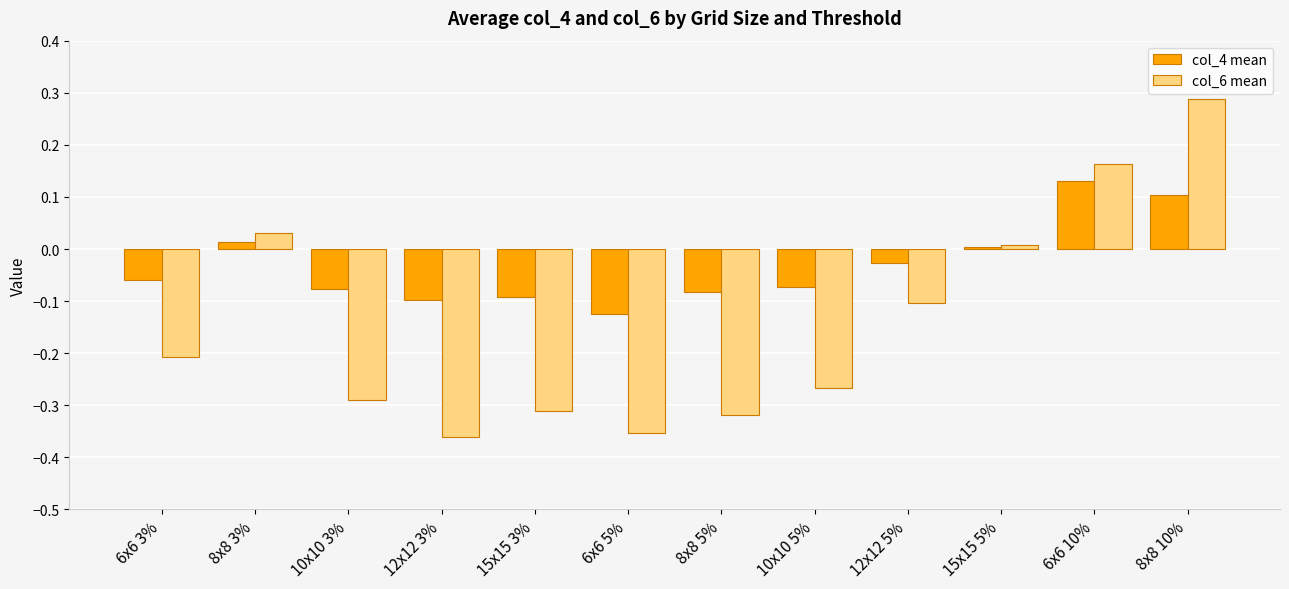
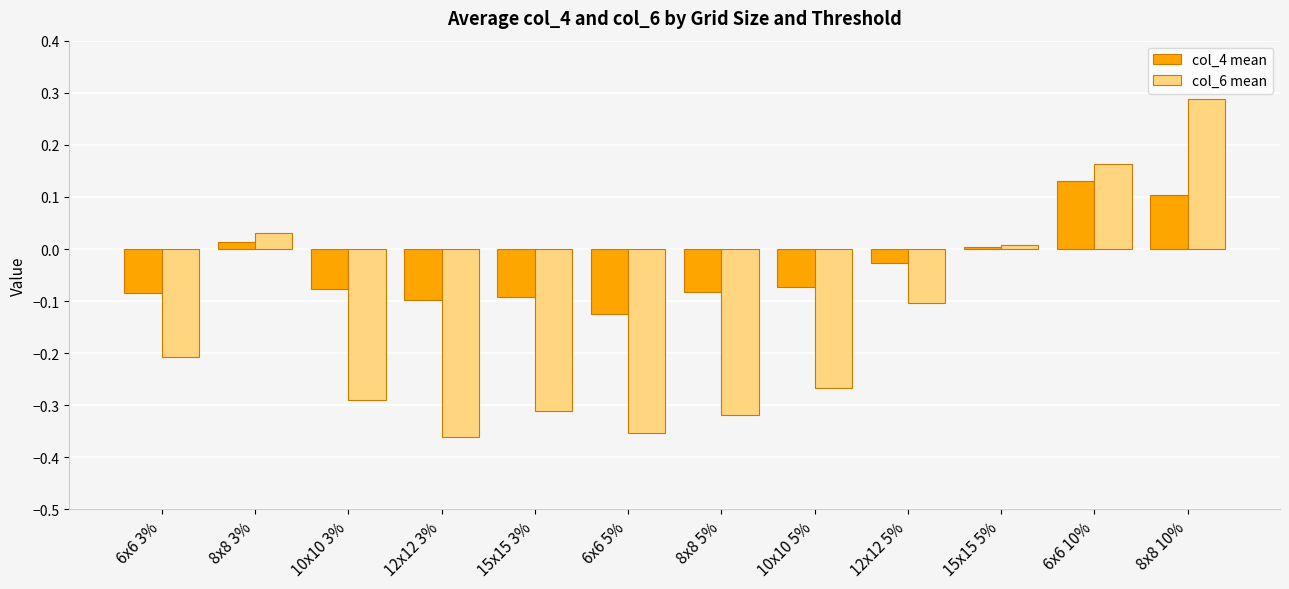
  {
    "col_4 mean": {
-     "6x6 3%": -0.06,
+     "6x6 3%": -0.09,
      "8x8 3%": 0.01,
      "10x10 3%": -0.08,
      "12x12 3%": -0.10,
      "15x15 3%": -0.09,
      "6x6 5%": -0.12,
      "8x8 5%": -0.08,
      "10x10 5%": -0.07,
      "12x12 5%": -0.03,
      "6x6 10%": 0.13,
      "8x8 10%": 0.10
    },
    "col_6 mean": {
      "6x6 3%": -0.21,
      "8x8 3%": 0.03,
      "10x10 3%": -0.29,
      "12x12 3%": -0.36,
      "15x15 3%": -0.31,
      "6x6 5%": -0.35,
      "8x8 5%": -0.32,
      "10x10 5%": -0.27,
      "12x12 5%": -0.10,
      "15x15 5%": 0.01,
      "6x6 10%": 0.16,
      "8x8 10%": 0.29
    }
  }
